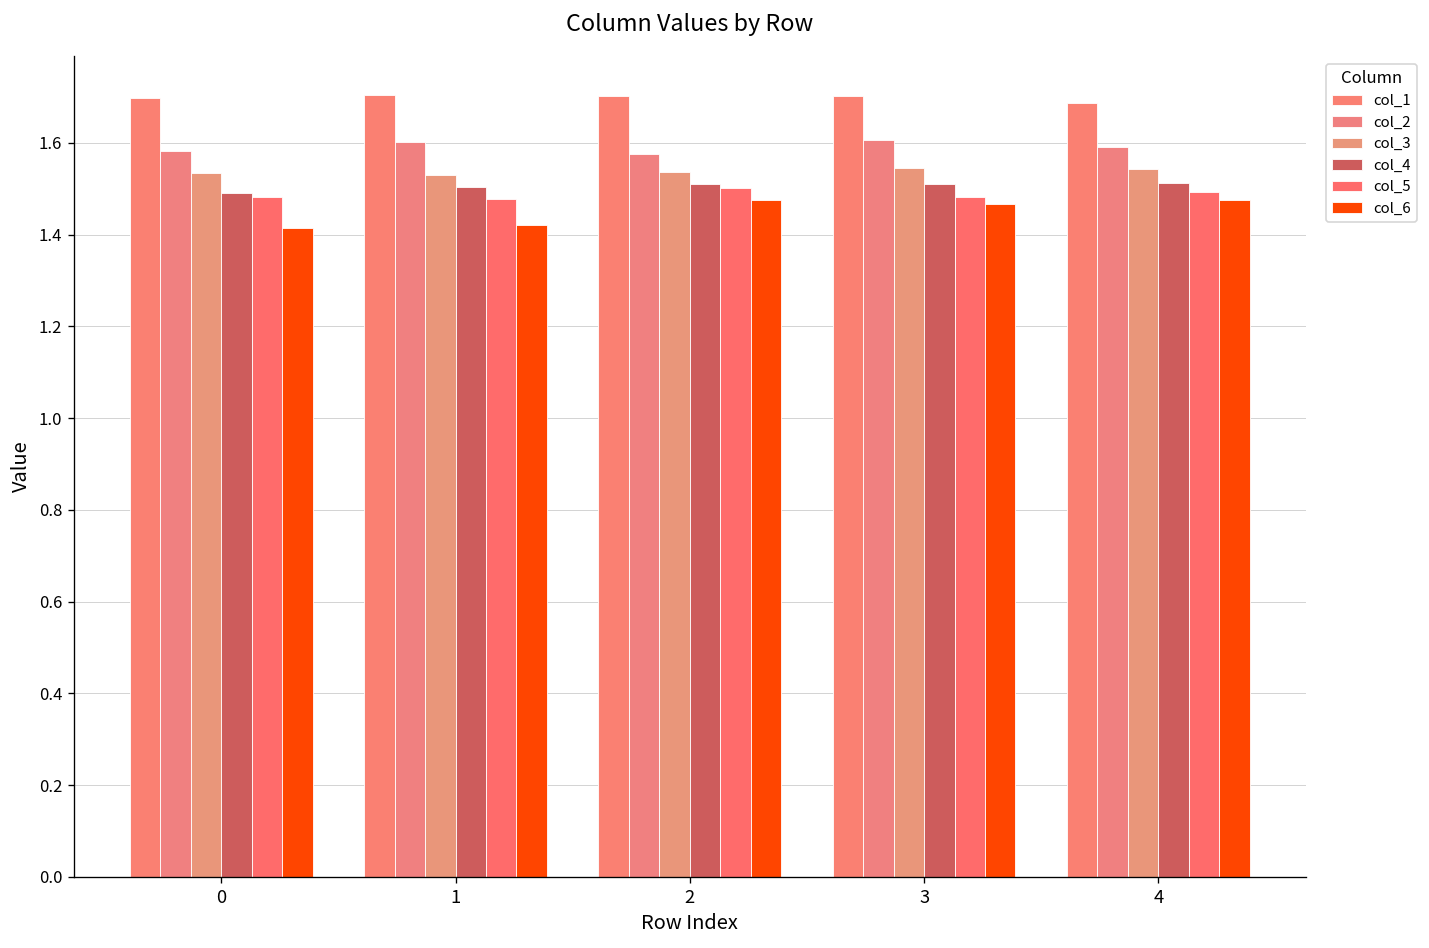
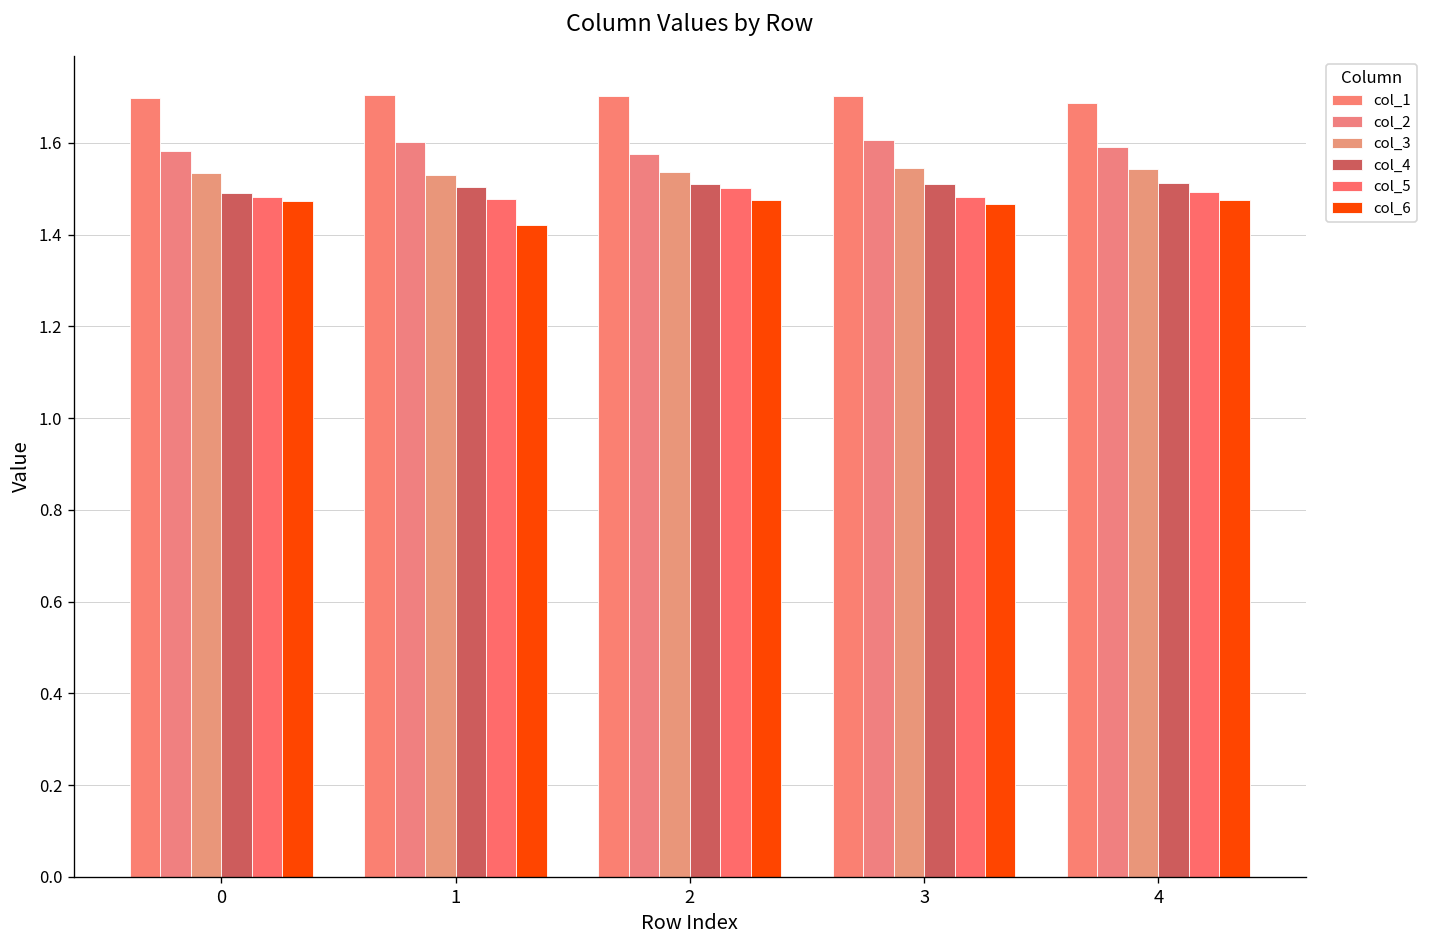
  {
    "col_6": {
-     "0": 1.41,
+     "0": 1.47,
      "1": 1.42,
      "2": 1.48,
      "3": 1.47,
      "4": 1.48
    }
  }
